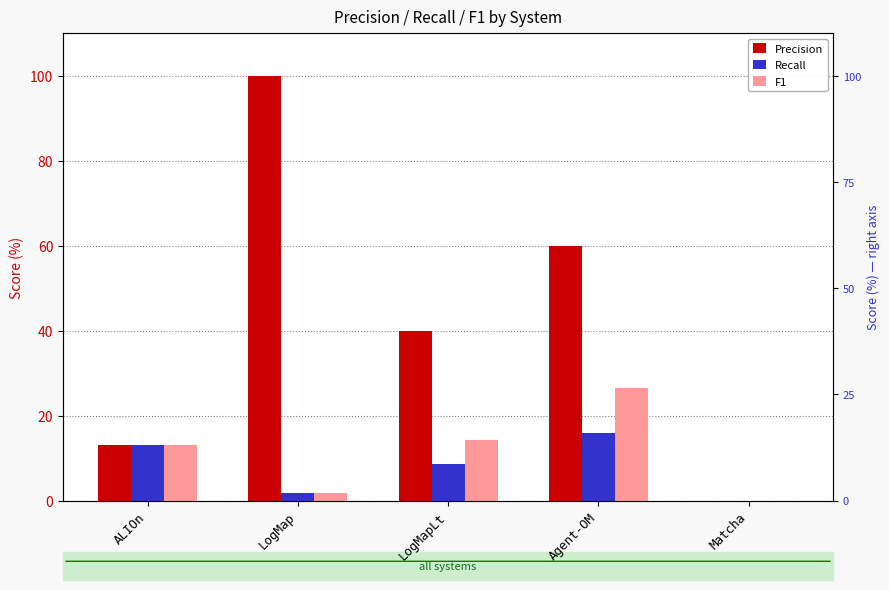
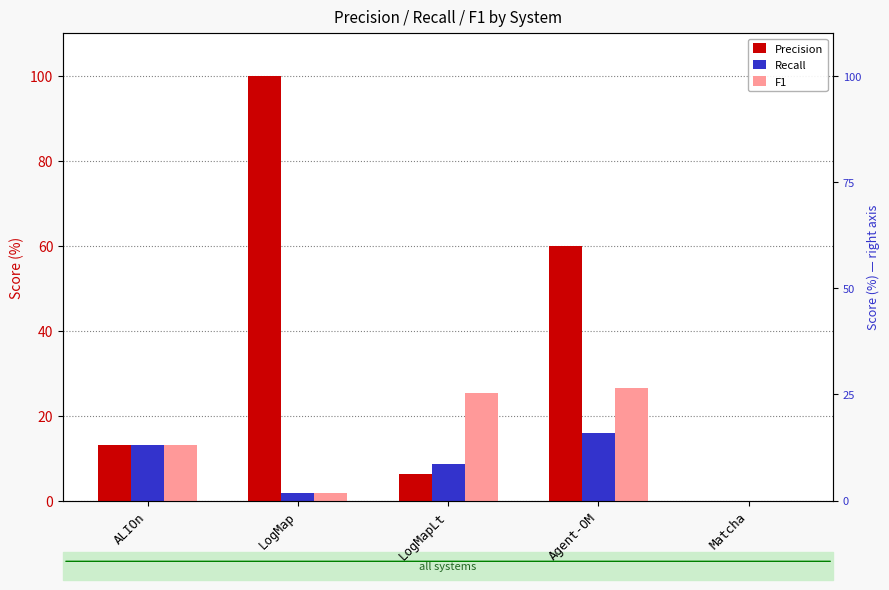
  {
    "Precision": {
      "ALIOn": 13,
      "LogMap": 100,
-     "LogMapLt": 40,
+     "LogMapLt": 6,
      "Agent-OM": 60,
      "Matcha": 0
    },
    "Recall": {
      "ALIOn": 13,
      "LogMap": 2,
      "LogMapLt": 9,
      "Agent-OM": 16,
      "Matcha": 0
    },
    "F1": {
      "ALIOn": 13,
      "LogMap": 2,
-     "LogMapLt": 14,
+     "LogMapLt": 25,
      "Agent-OM": 26,
      "Matcha": 0
    }
  }
